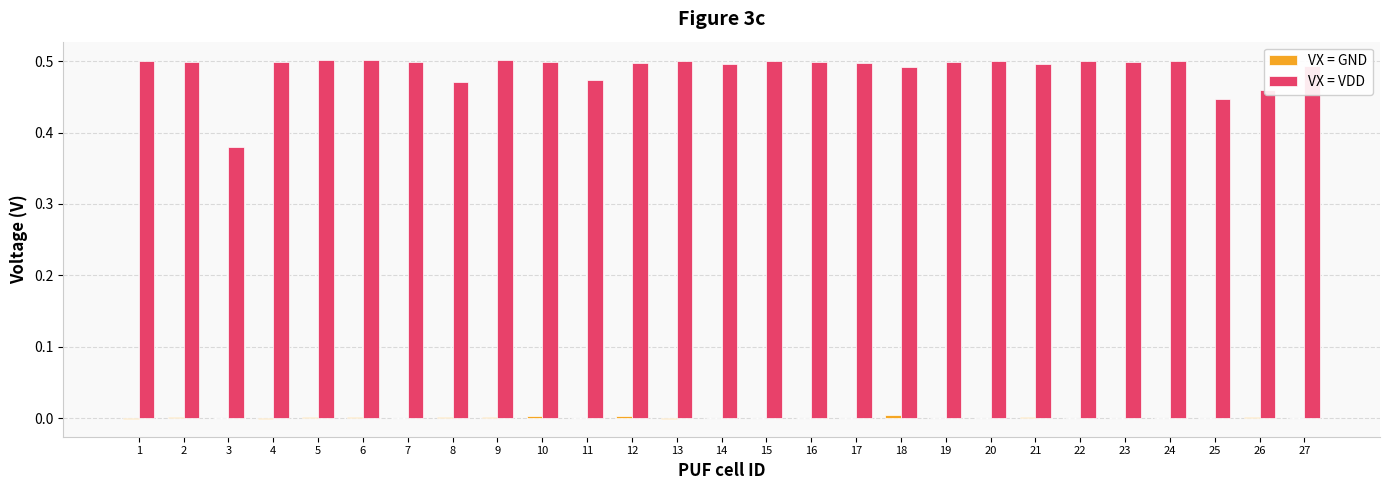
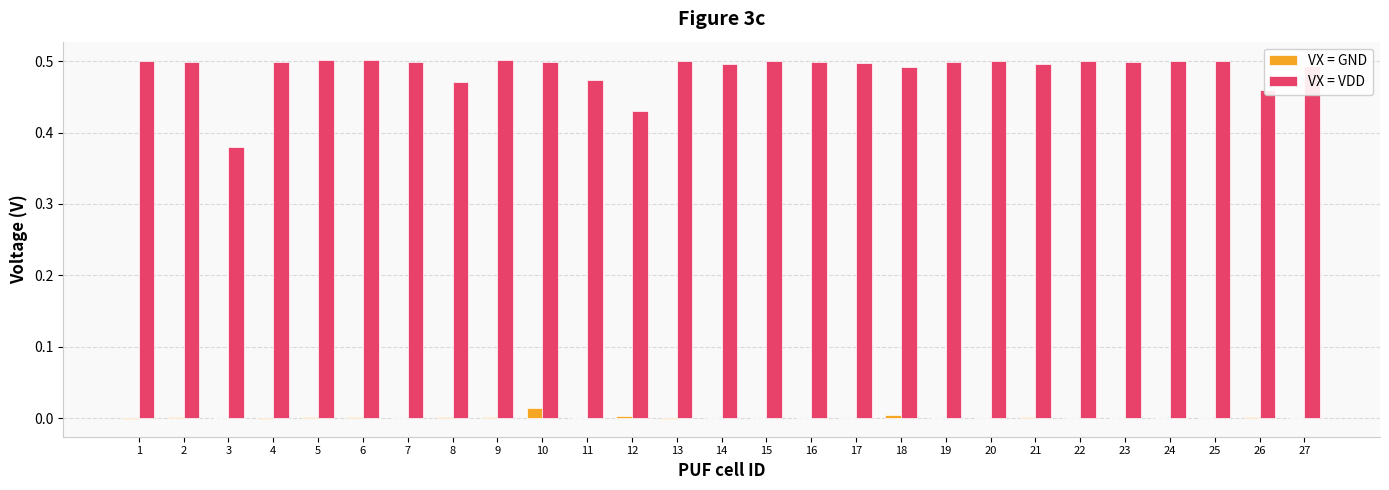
  {
    "VX = GND": {
-     "10": 0.00,
+     "10": 0.01,
      "18": 0.00
    },
    "VX = VDD": {
      "1": 0.50,
      "2": 0.50,
      "3": 0.38,
      "4": 0.50,
      "5": 0.50,
      "6": 0.50,
      "7": 0.50,
      "8": 0.47,
      "9": 0.50,
      "10": 0.50,
      "11": 0.47,
-     "12": 0.50,
+     "12": 0.43,
      "13": 0.50,
      "14": 0.50,
      "15": 0.50,
      "16": 0.50,
      "17": 0.50,
      "18": 0.49,
      "19": 0.50,
      "20": 0.50,
      "21": 0.50,
      "22": 0.50,
      "23": 0.50,
      "24": 0.50,
-     "25": 0.45
+     "25": 0.50
    }
  }
